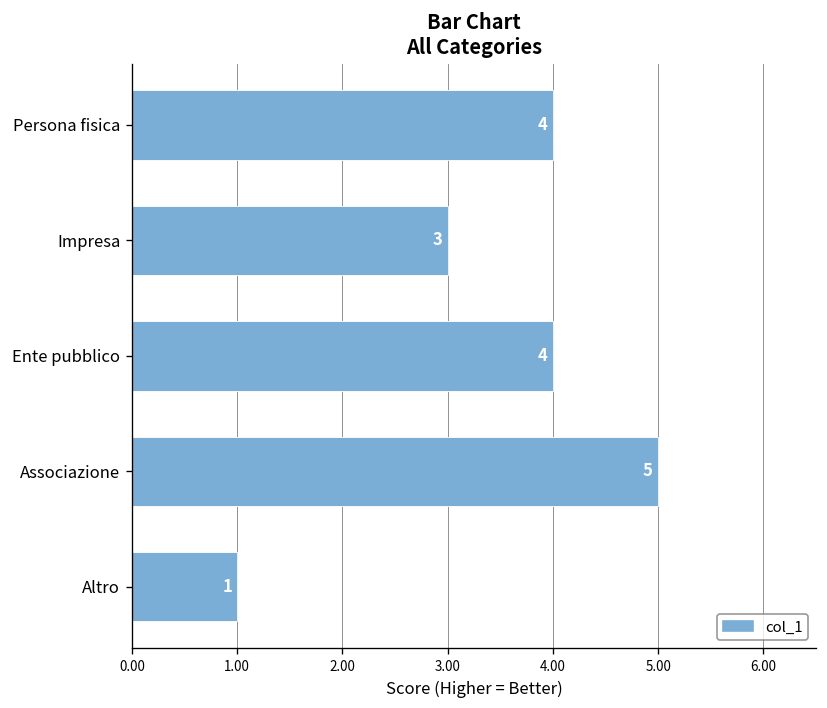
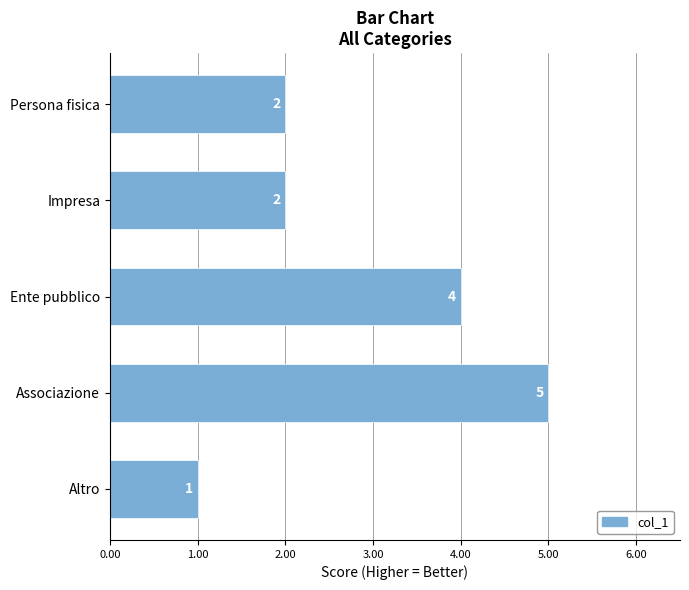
  {
-   "Persona fisica": 4,
-   "Impresa": 3,
+   "Persona fisica": 2,
+   "Impresa": 2,
    "Ente pubblico": 4,
    "Associazione": 5,
    "Altro": 1
  }
